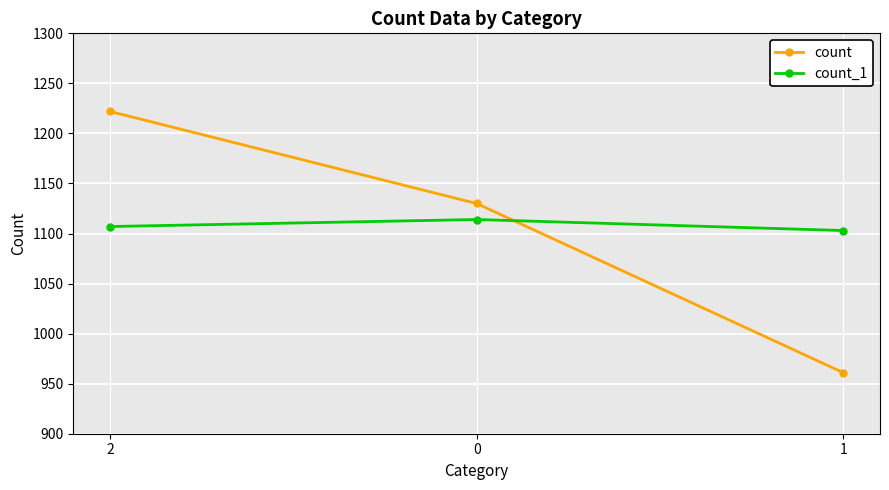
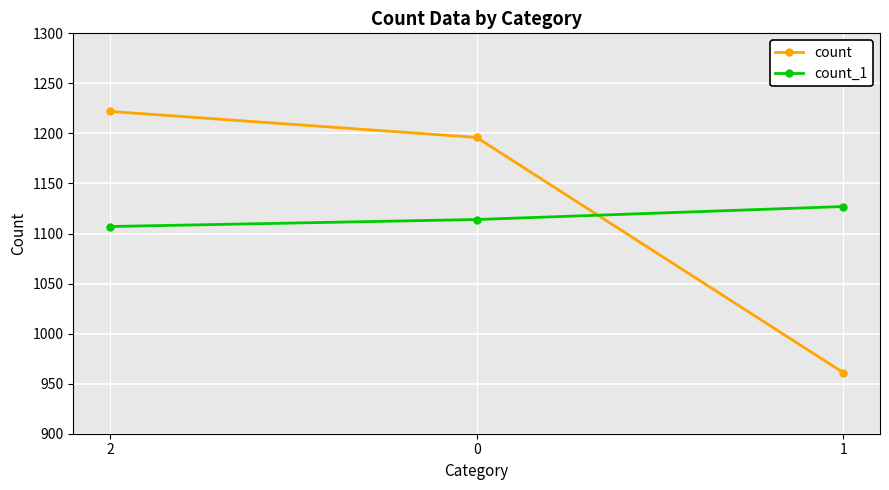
  {
    "count": {
      "2": 1222,
-     "0": 1130,
+     "0": 1196,
      "1": 961
    },
    "count_1": {
      "2": 1107,
      "0": 1114,
-     "1": 1103
+     "1": 1127
    }
  }
